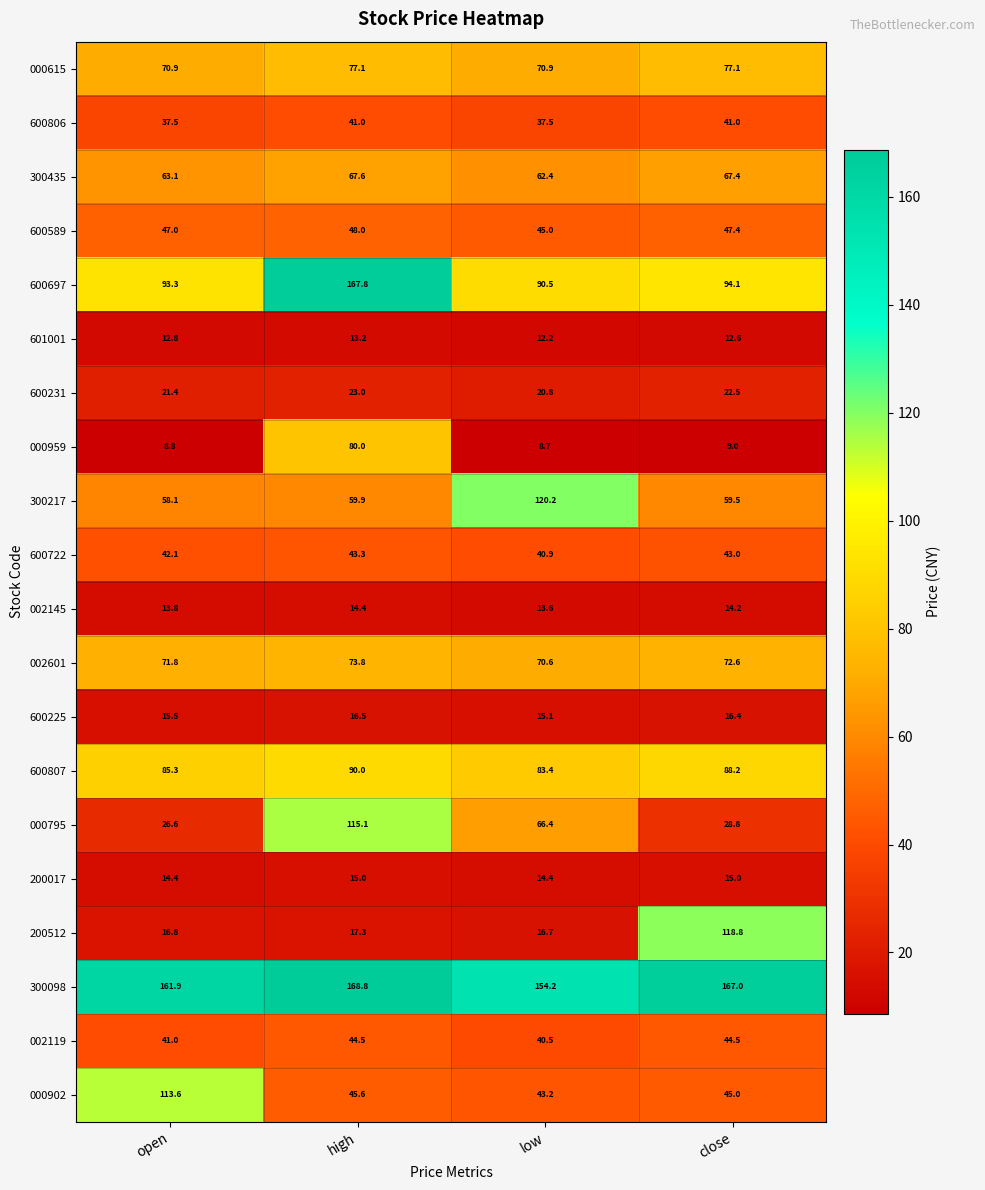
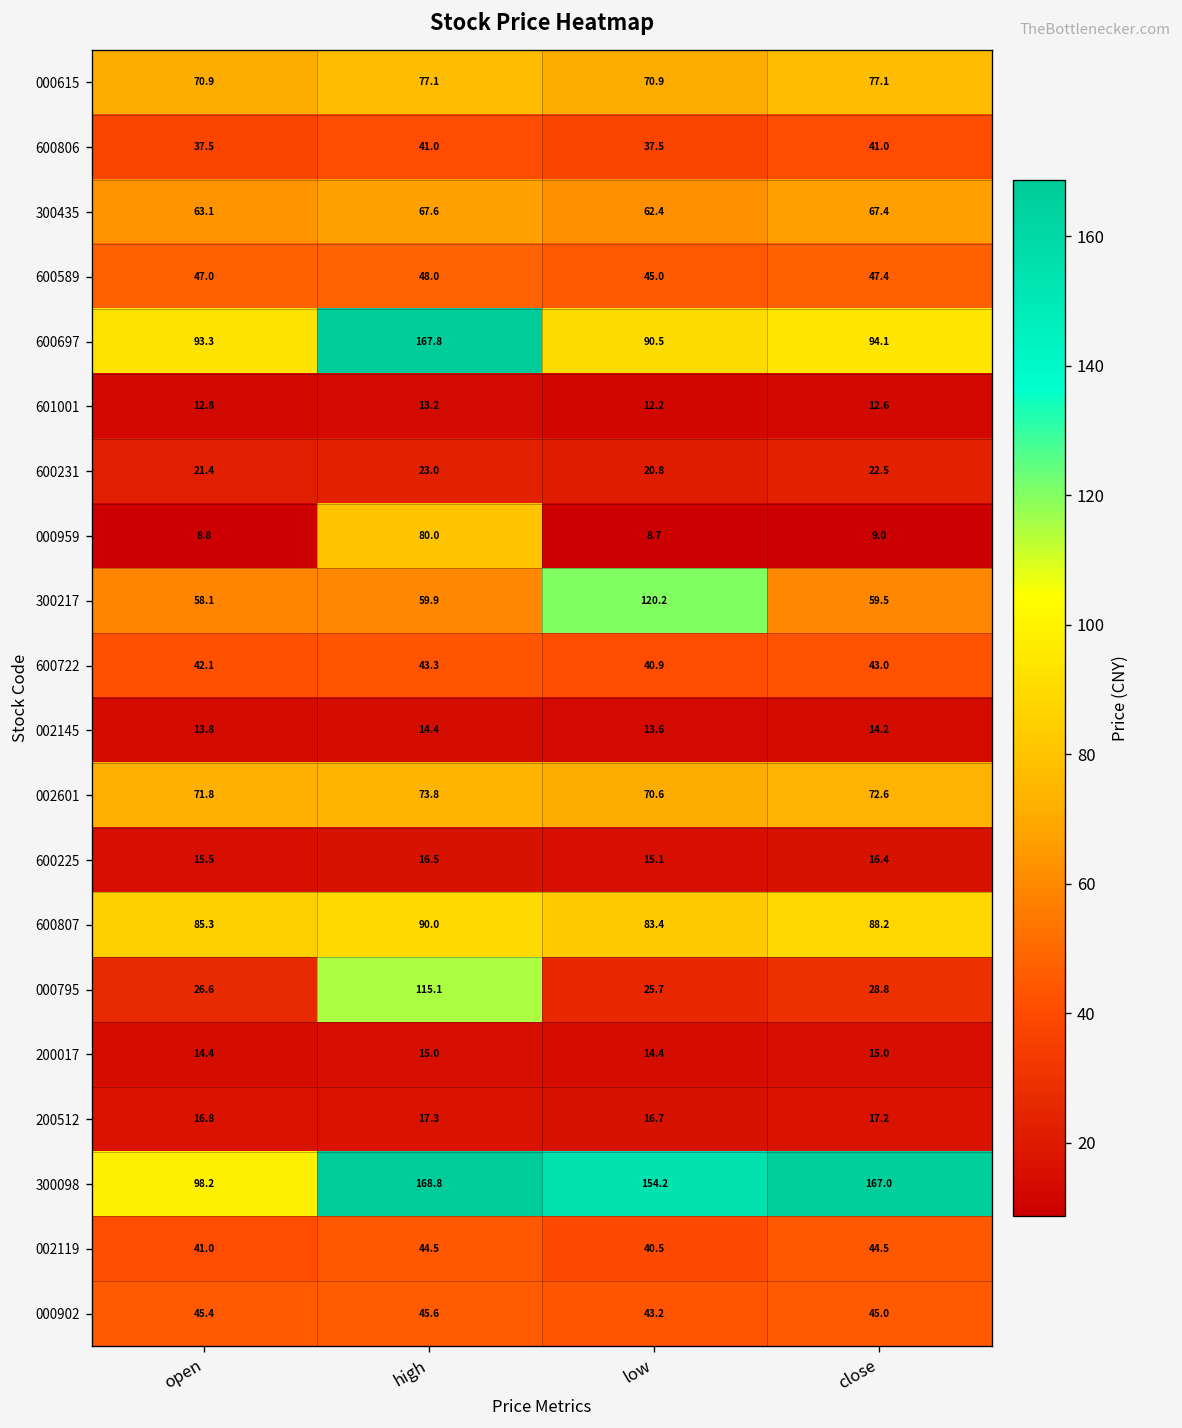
  {
    "000615": {
      "open": 70.9,
      "high": 77.1,
      "low": 70.9,
      "close": 77.1
    },
    "600806": {
      "open": 37.5,
      "high": 41.0,
      "low": 37.5,
      "close": 41.0
    },
    "300435": {
      "open": 63.1,
      "high": 67.6,
      "low": 62.4,
      "close": 67.4
    },
    "600589": {
      "open": 47.0,
      "high": 48.0,
      "low": 45.0,
      "close": 47.4
    },
    "600697": {
      "open": 93.3,
      "high": 167.8,
      "low": 90.5,
      "close": 94.1
    },
    "601001": {
      "open": 12.8,
      "high": 13.2,
      "low": 12.2,
      "close": 12.6
    },
    "600231": {
      "open": 21.4,
      "high": 23.0,
      "low": 20.8,
      "close": 22.5
    },
    "000959": {
      "open": 8.8,
      "high": 80.0,
      "low": 8.7,
      "close": 9.0
    },
    "300217": {
      "open": 58.1,
      "high": 59.9,
      "low": 120.2,
      "close": 59.5
    },
    "600722": {
      "open": 42.1,
      "high": 43.3,
      "low": 40.9,
      "close": 43.0
    },
    "002145": {
      "open": 13.8,
      "high": 14.4,
      "low": 13.6,
      "close": 14.2
    },
    "002601": {
      "open": 71.8,
      "high": 73.8,
      "low": 70.6,
      "close": 72.6
    },
    "600225": {
      "open": 15.5,
      "high": 16.5,
      "low": 15.1,
      "close": 16.4
    },
    "600807": {
      "open": 85.3,
      "high": 90.0,
      "low": 83.4,
      "close": 88.2
    },
    "000795": {
      "open": 26.6,
      "high": 115.1,
-     "low": 66.4,
+     "low": 25.7,
      "close": 28.8
    },
    "200017": {
      "open": 14.4,
      "high": 15.0,
      "low": 14.4,
      "close": 15.0
    },
    "200512": {
      "open": 16.8,
      "high": 17.3,
      "low": 16.7,
-     "close": 118.8
+     "close": 17.2
    },
    "300098": {
-     "open": 161.9,
+     "open": 98.2,
      "high": 168.8,
      "low": 154.2,
      "close": 167.0
    },
    "002119": {
      "open": 41.0,
      "high": 44.5,
      "low": 40.5,
      "close": 44.5
    },
    "000902": {
-     "open": 113.6,
+     "open": 45.4,
      "high": 45.6,
      "low": 43.2,
      "close": 45.0
    }
  }
